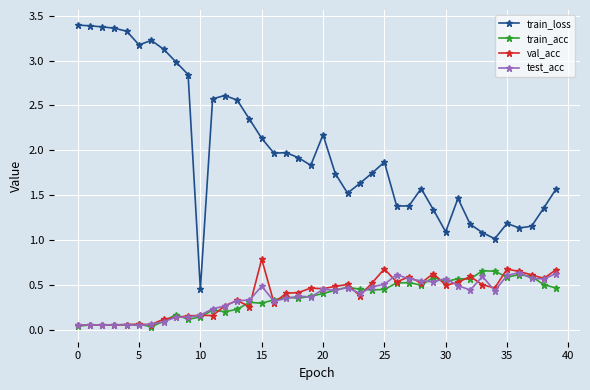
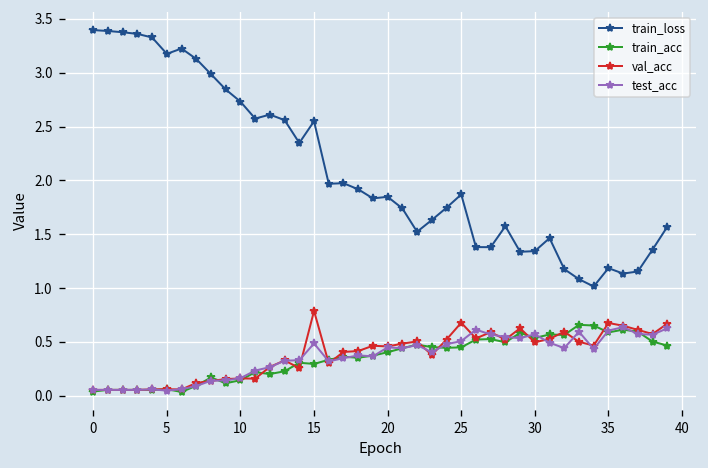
  {
    "train_loss": {
      "0": 3.4,
      "5": 3.2,
-     "10": 0.5,
-     "15": 2.1,
-     "20": 2.2,
+     "10": 2.7,
+     "15": 2.5,
+     "20": 1.8,
      "25": 1.9,
-     "30": 1.1,
+     "30": 1.3,
      "35": 1.2
    },
    "train_acc": {
      "15": 0.3,
      "20": 0.4,
      "25": 0.4,
      "30": 0.5
    },
    "val_acc": {
      "15": 0.8,
      "25": 0.7,
      "30": 0.5,
      "35": 0.7
    },
    "test_acc": {
      "15": 0.5,
      "25": 0.5,
      "30": 0.6
    }
  }
